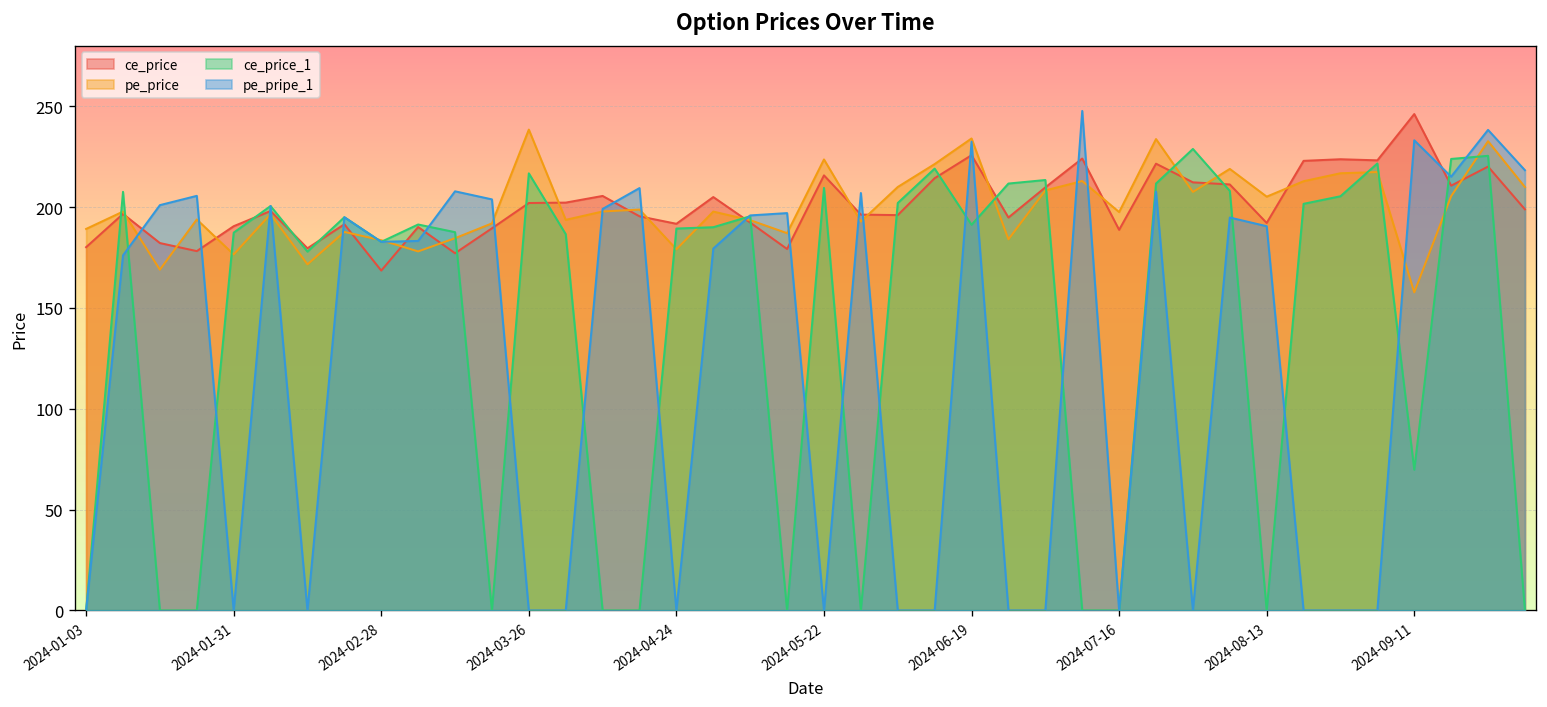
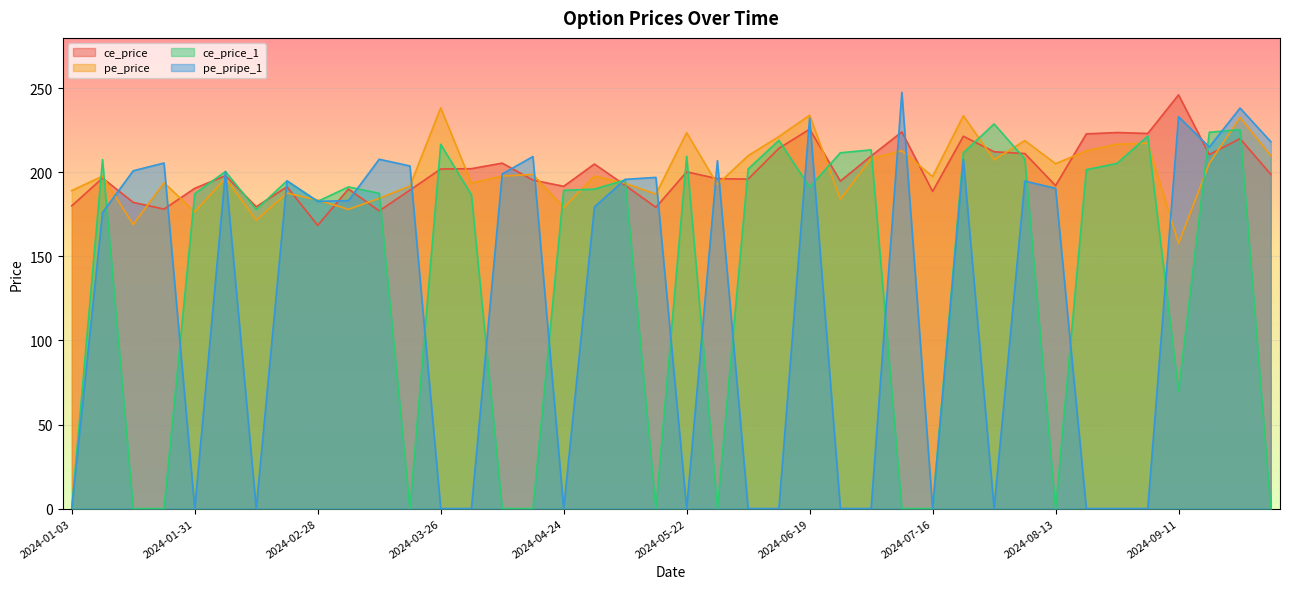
  {
    "ce_price": {
      "2024-01-03": 180,
      "2024-01-31": 191,
      "2024-02-28": 169,
      "2024-03-26": 202,
      "2024-04-24": 192,
-     "2024-05-22": 216,
+     "2024-05-22": 200,
      "2024-06-19": 226,
      "2024-07-16": 189,
      "2024-08-13": 192,
      "2024-09-11": 246
    },
    "pe_price": {
      "2024-01-03": 189,
      "2024-01-31": 177,
      "2024-03-26": 238,
      "2024-04-24": 179,
      "2024-05-22": 224,
      "2024-06-19": 234,
      "2024-07-16": 198,
      "2024-08-13": 205,
      "2024-09-11": 158
    },
    "ce_price_1": {
      "2024-01-31": 187,
      "2024-03-26": 217,
      "2024-04-24": 189,
      "2024-05-22": 210,
      "2024-06-19": 191,
      "2024-08-13": 0,
      "2024-09-11": 70
    },
    "pe_pripe_1": {
      "2024-01-31": 0,
      "2024-03-26": 0,
      "2024-04-24": 0,
      "2024-05-22": 0,
      "2024-06-19": 232,
      "2024-08-13": 191,
      "2024-09-11": 233
    }
  }
